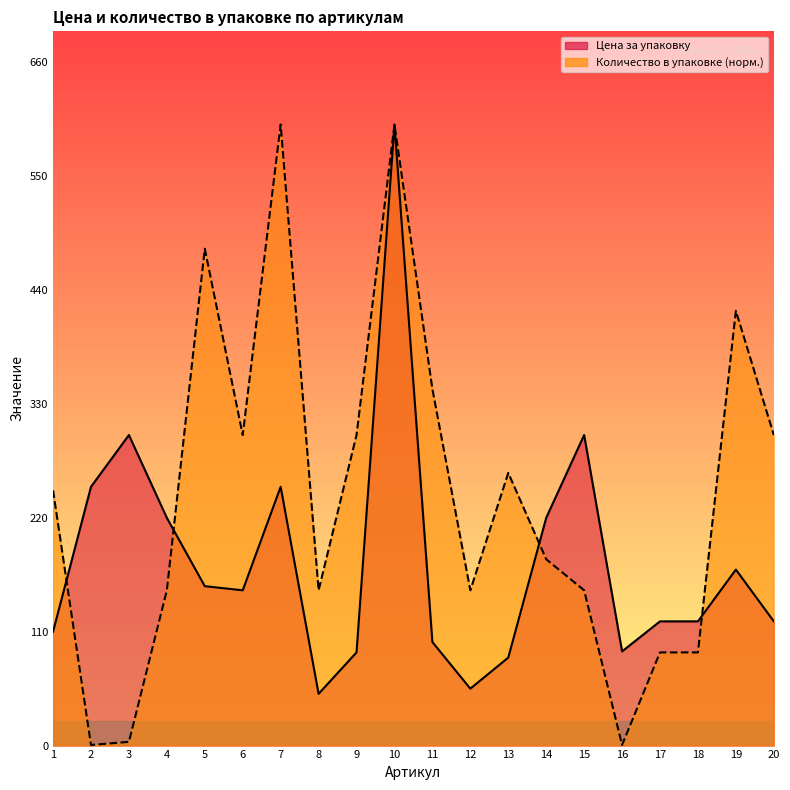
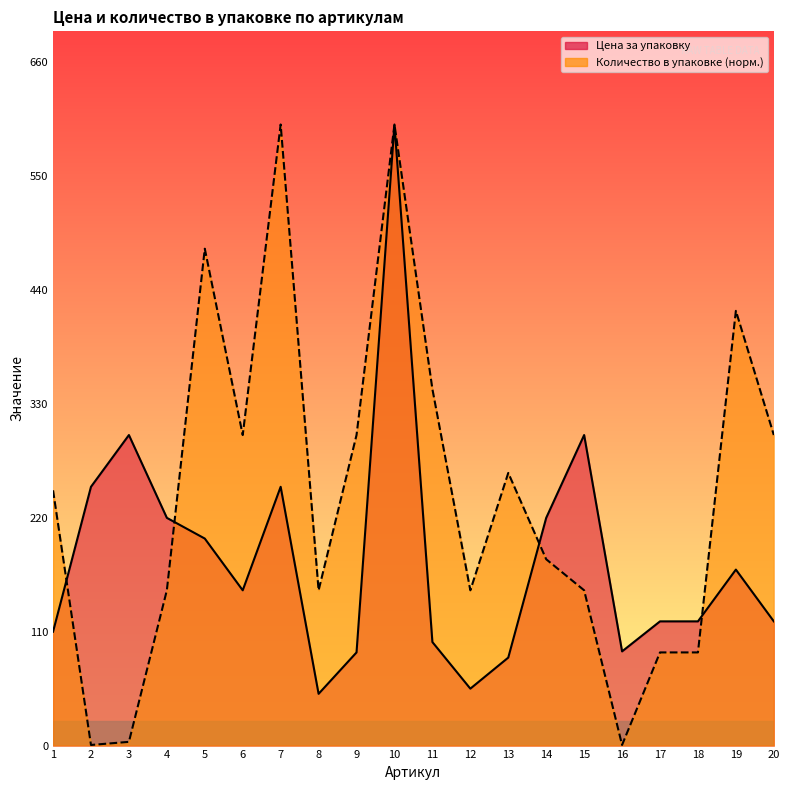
  {
    "Цена за упаковку": {
      "1": 110,
      "2": 250,
      "3": 300,
      "4": 220,
-     "5": 154,
+     "5": 200,
      "6": 150,
      "7": 250,
      "8": 50,
      "9": 90,
      "11": 100,
      "12": 55,
      "13": 85,
      "14": 220,
      "15": 300,
      "16": 91,
      "17": 120,
      "18": 120,
      "19": 170,
      "20": 120
    },
    "Количество в упаковке (норм.)": {
      "1": 247,
      "4": 150,
      "5": 480,
      "6": 300,
      "7": 600,
      "8": 150,
      "9": 300,
      "11": 344,
      "12": 150,
      "13": 263,
      "14": 180,
      "15": 150,
      "17": 90,
      "18": 90,
      "19": 420,
      "20": 300
    }
  }
